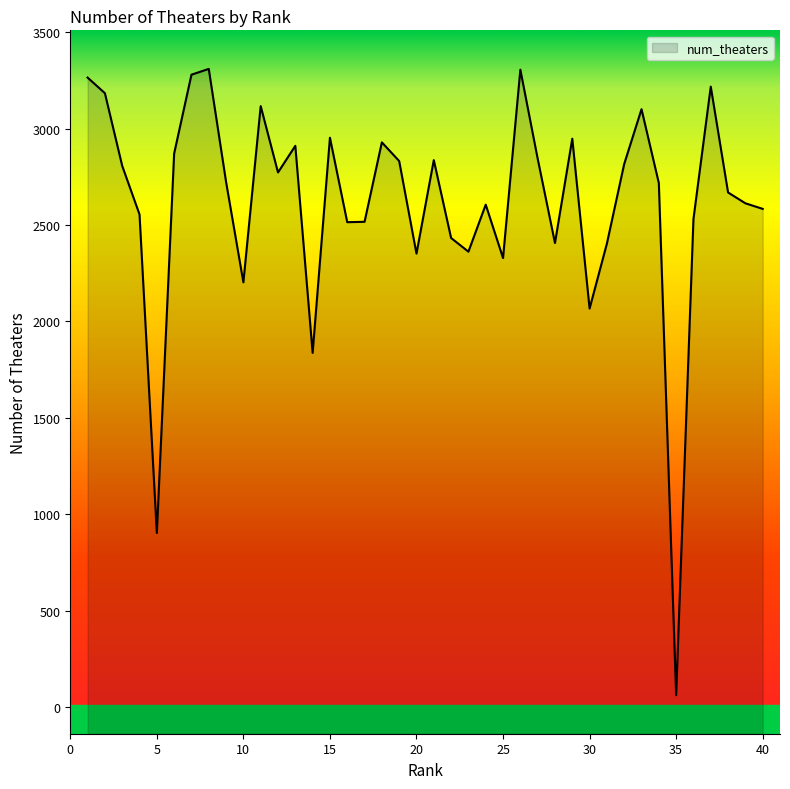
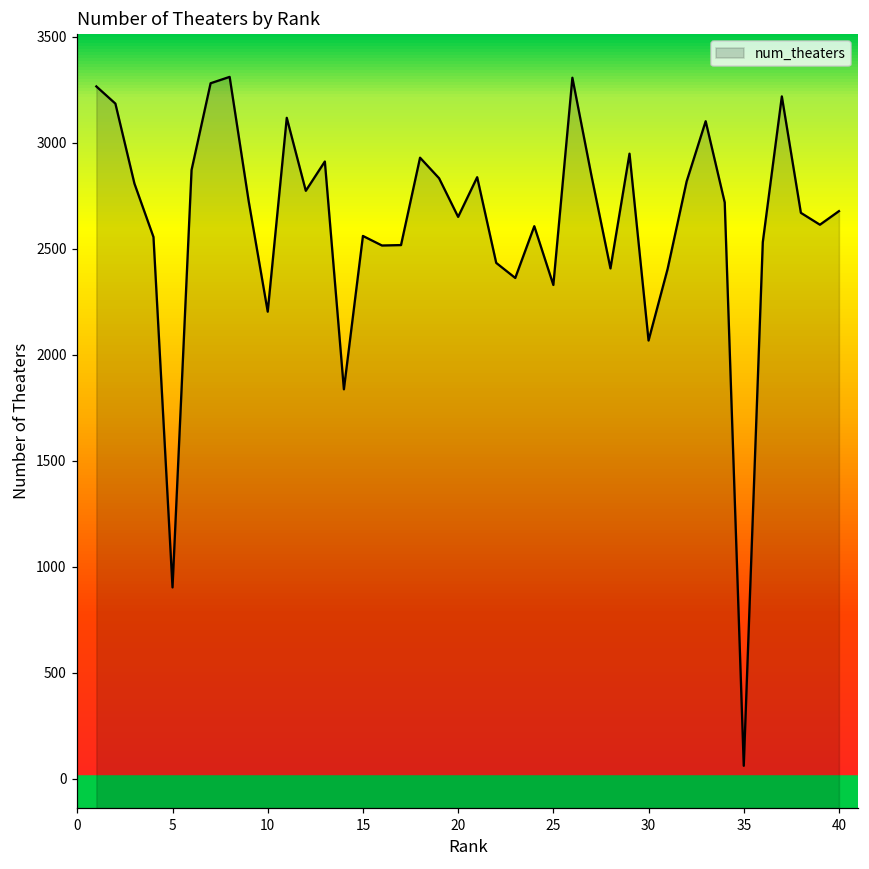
  {
    "5": 900,
    "10": 2200,
-   "15": 2950,
-   "20": 2350,
+   "15": 2560,
+   "20": 2650,
    "25": 2330,
    "30": 2070,
    "35": 60,
-   "40": 2580
+   "40": 2680
  }
